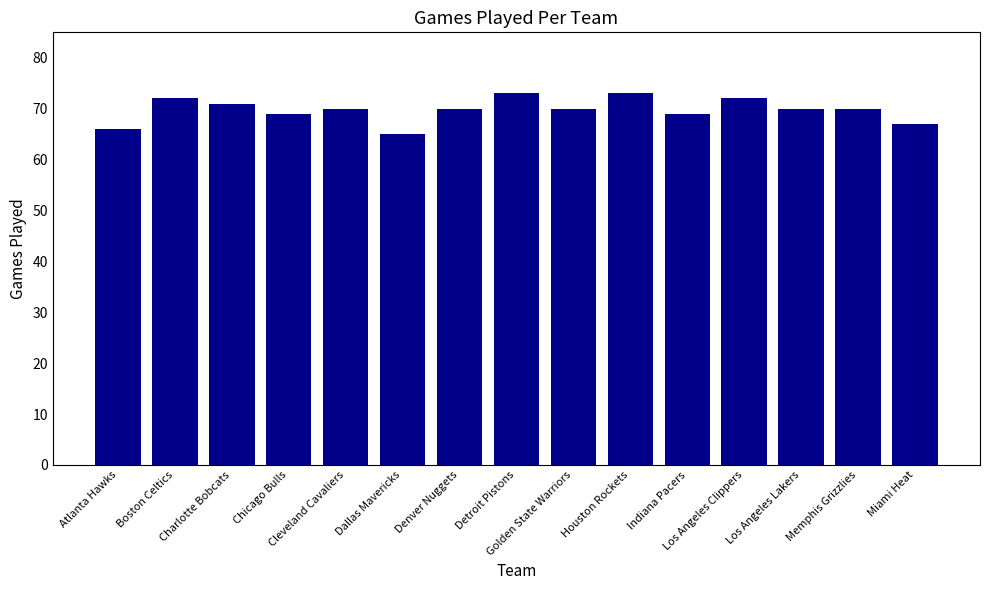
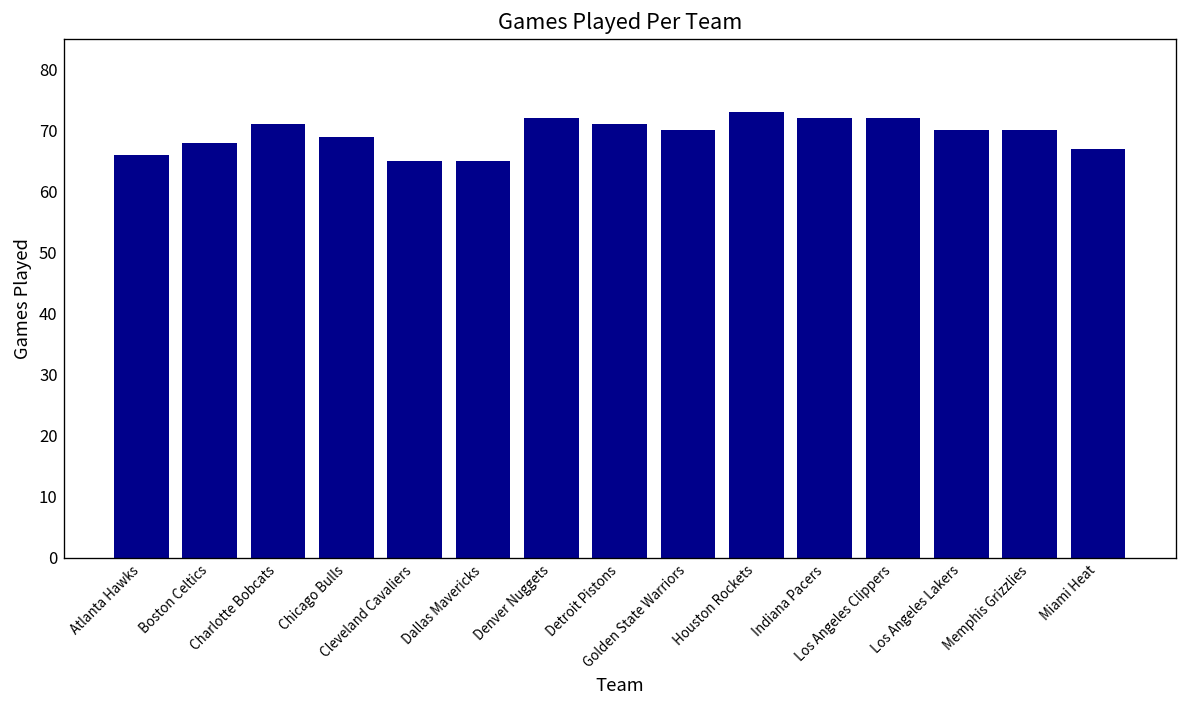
  {
    "Atlanta Hawks": 66,
-   "Boston Celtics": 72,
+   "Boston Celtics": 68,
    "Charlotte Bobcats": 71,
    "Chicago Bulls": 69,
-   "Cleveland Cavaliers": 70,
+   "Cleveland Cavaliers": 65,
    "Dallas Mavericks": 65,
-   "Denver Nuggets": 70,
-   "Detroit Pistons": 73,
+   "Denver Nuggets": 72,
+   "Detroit Pistons": 71,
    "Golden State Warriors": 70,
    "Houston Rockets": 73,
-   "Indiana Pacers": 69,
+   "Indiana Pacers": 72,
    "Los Angeles Clippers": 72,
    "Los Angeles Lakers": 70,
    "Memphis Grizzlies": 70,
    "Miami Heat": 67
  }
